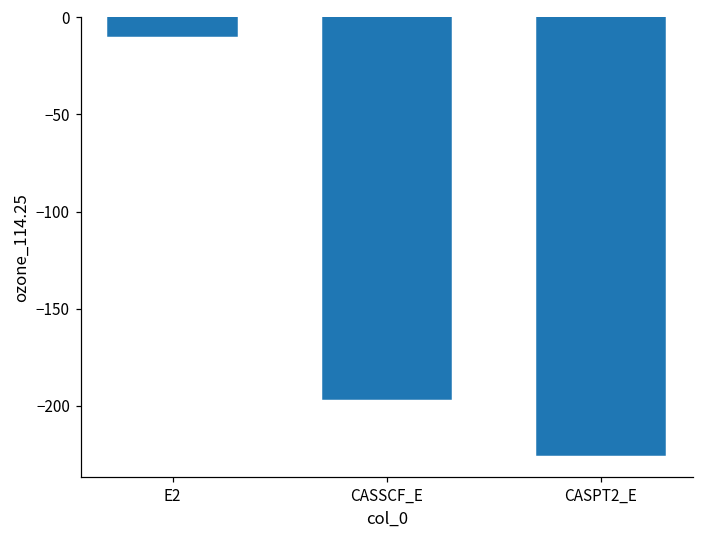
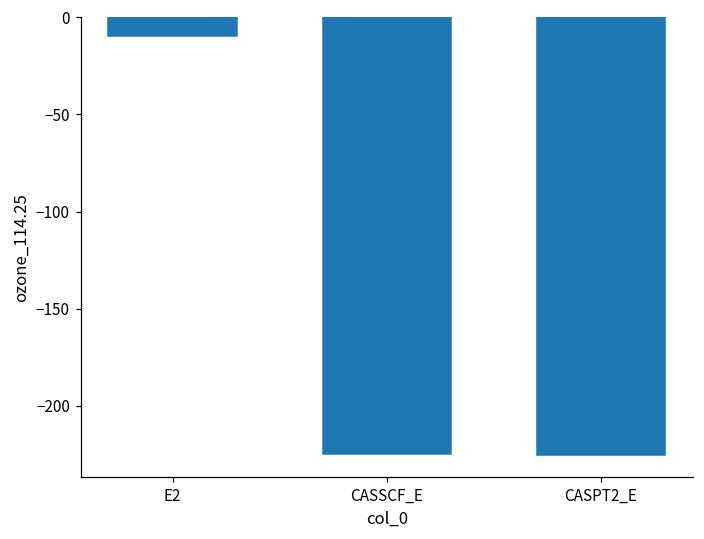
  {
    "E2": -10,
-   "CASSCF_E": -196,
+   "CASSCF_E": -225,
    "CASPT2_E": -225
  }
